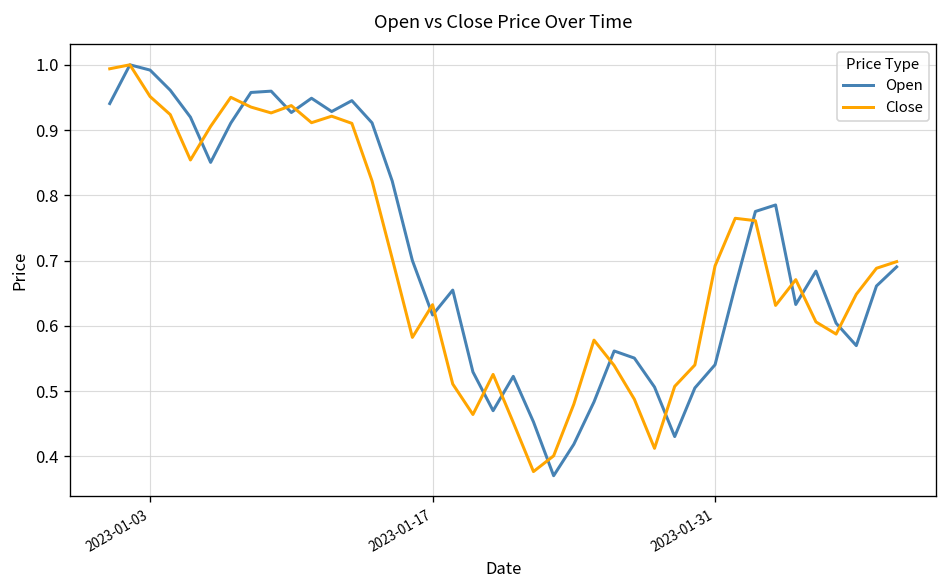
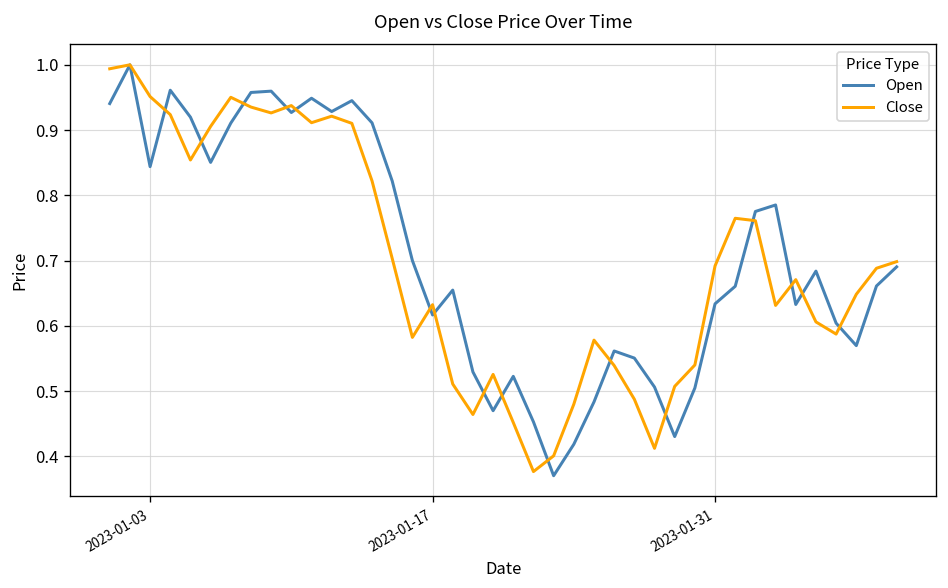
  {
    "Open": {
-     "2023-01-03": 0.99,
+     "2023-01-03": 0.84,
      "2023-01-17": 0.62,
-     "2023-01-31": 0.54
+     "2023-01-31": 0.63
    },
    "Close": {
      "2023-01-03": 0.95,
      "2023-01-17": 0.63,
      "2023-01-31": 0.69
    }
  }
